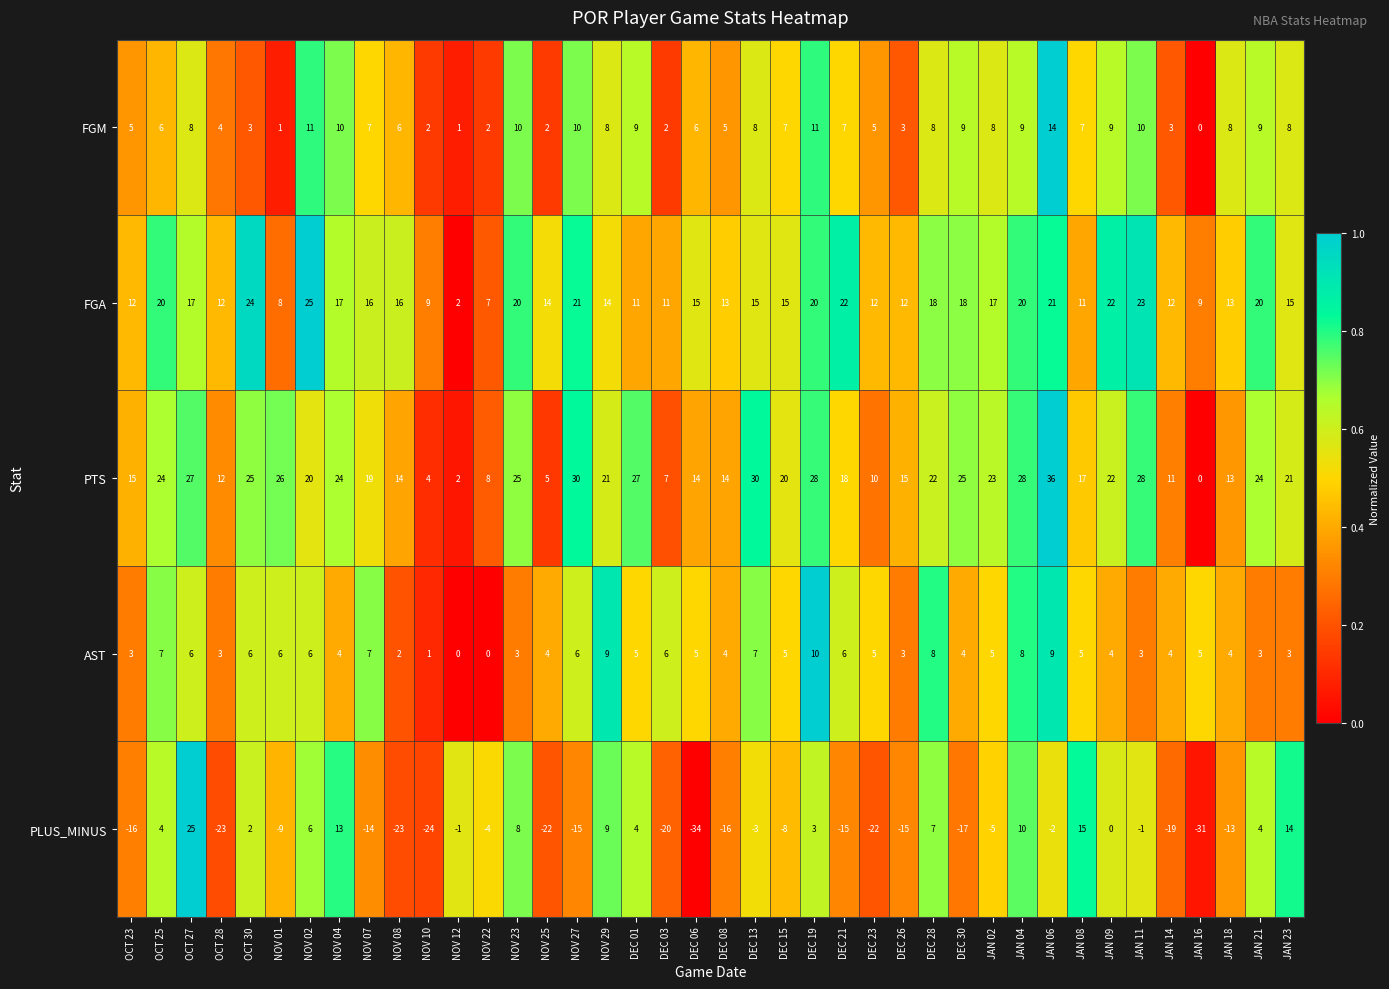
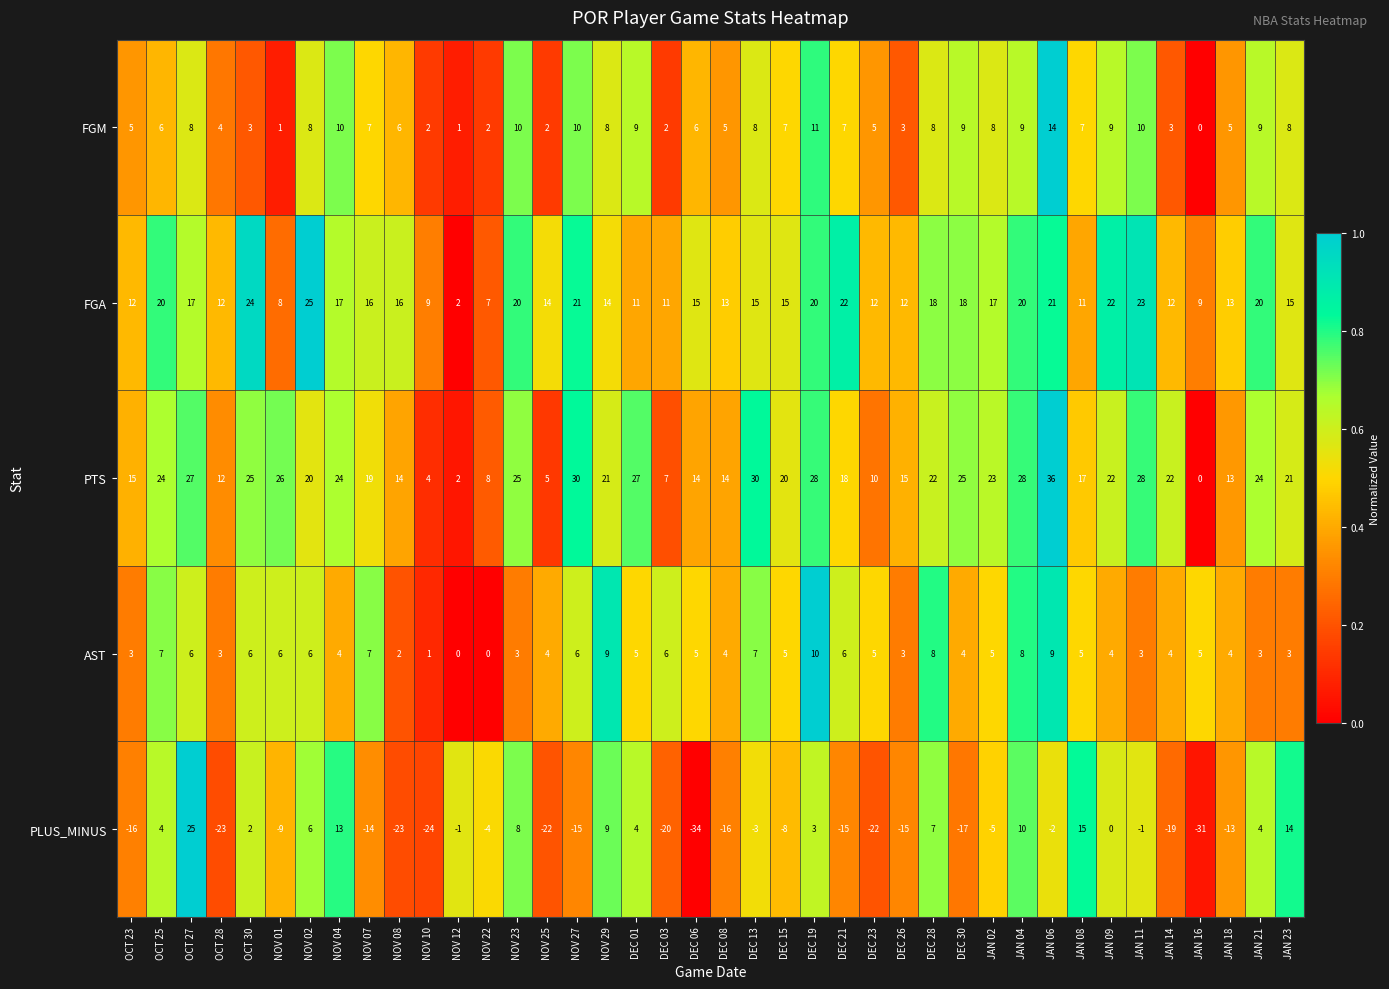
  {
    "FGM": {
      "OCT 23": 5,
      "OCT 25": 6,
      "OCT 27": 8,
      "OCT 28": 4,
      "OCT 30": 3,
      "NOV 01": 1,
-     "NOV 02": 11,
+     "NOV 02": 8,
      "NOV 04": 10,
      "NOV 07": 7,
      "NOV 08": 6,
      "NOV 10": 2,
      "NOV 12": 1,
      "NOV 22": 2,
      "NOV 23": 10,
      "NOV 25": 2,
      "NOV 27": 10,
      "NOV 29": 8,
      "DEC 01": 9,
      "DEC 03": 2,
      "DEC 06": 6,
      "DEC 08": 5,
      "DEC 13": 8,
      "DEC 15": 7,
      "DEC 19": 11,
      "DEC 21": 7,
      "DEC 23": 5,
      "DEC 26": 3,
      "DEC 28": 8,
      "DEC 30": 9,
      "JAN 02": 8,
      "JAN 04": 9,
      "JAN 06": 14,
      "JAN 08": 7,
      "JAN 09": 9,
      "JAN 11": 10,
      "JAN 14": 3,
      "JAN 16": 0,
-     "JAN 18": 8,
+     "JAN 18": 5,
      "JAN 21": 9,
      "JAN 23": 8
    },
    "FGA": {
      "OCT 23": 12,
      "OCT 25": 20,
      "OCT 27": 17,
      "OCT 28": 12,
      "OCT 30": 24,
      "NOV 01": 8,
      "NOV 02": 25,
      "NOV 04": 17,
      "NOV 07": 16,
      "NOV 08": 16,
      "NOV 10": 9,
      "NOV 12": 2,
      "NOV 22": 7,
      "NOV 23": 20,
      "NOV 25": 14,
      "NOV 27": 21,
      "NOV 29": 14,
      "DEC 01": 11,
      "DEC 03": 11,
      "DEC 06": 15,
      "DEC 08": 13,
      "DEC 13": 15,
      "DEC 15": 15,
      "DEC 19": 20,
      "DEC 21": 22,
      "DEC 23": 12,
      "DEC 26": 12,
      "DEC 28": 18,
      "DEC 30": 18,
      "JAN 02": 17,
      "JAN 04": 20,
      "JAN 06": 21,
      "JAN 08": 11,
      "JAN 09": 22,
      "JAN 11": 23,
      "JAN 14": 12,
      "JAN 16": 9,
      "JAN 18": 13,
      "JAN 21": 20,
      "JAN 23": 15
    },
    "PTS": {
      "OCT 23": 15,
      "OCT 25": 24,
      "OCT 27": 27,
      "OCT 28": 12,
      "OCT 30": 25,
      "NOV 01": 26,
      "NOV 02": 20,
      "NOV 04": 24,
      "NOV 07": 19,
      "NOV 08": 14,
      "NOV 10": 4,
      "NOV 12": 2,
      "NOV 22": 8,
      "NOV 23": 25,
      "NOV 25": 5,
      "NOV 27": 30,
      "NOV 29": 21,
      "DEC 01": 27,
      "DEC 03": 7,
      "DEC 06": 14,
      "DEC 08": 14,
      "DEC 13": 30,
      "DEC 15": 20,
      "DEC 19": 28,
      "DEC 21": 18,
      "DEC 23": 10,
      "DEC 26": 15,
      "DEC 28": 22,
      "DEC 30": 25,
      "JAN 02": 23,
      "JAN 04": 28,
      "JAN 06": 36,
      "JAN 08": 17,
      "JAN 09": 22,
      "JAN 11": 28,
-     "JAN 14": 11,
+     "JAN 14": 22,
      "JAN 16": 0,
      "JAN 18": 13,
      "JAN 21": 24,
      "JAN 23": 21
    },
    "AST": {
      "OCT 23": 3,
      "OCT 25": 7,
      "OCT 27": 6,
      "OCT 28": 3,
      "OCT 30": 6,
      "NOV 01": 6,
      "NOV 02": 6,
      "NOV 04": 4,
      "NOV 07": 7,
      "NOV 08": 2,
      "NOV 10": 1,
      "NOV 12": 0,
      "NOV 22": 0,
      "NOV 23": 3,
      "NOV 25": 4,
      "NOV 27": 6,
      "NOV 29": 9,
      "DEC 01": 5,
      "DEC 03": 6,
      "DEC 06": 5,
      "DEC 08": 4,
      "DEC 13": 7,
      "DEC 15": 5,
      "DEC 19": 10,
      "DEC 21": 6,
      "DEC 23": 5,
      "DEC 26": 3,
      "DEC 28": 8,
      "DEC 30": 4,
      "JAN 02": 5,
      "JAN 04": 8,
      "JAN 06": 9,
      "JAN 08": 5,
      "JAN 09": 4,
      "JAN 11": 3,
      "JAN 14": 4,
      "JAN 16": 5,
      "JAN 18": 4,
      "JAN 21": 3,
      "JAN 23": 3
    },
    "PLUS_MINUS": {
      "OCT 23": -16,
      "OCT 25": 4,
      "OCT 27": 25,
      "OCT 28": -23,
      "OCT 30": 2,
      "NOV 01": -9,
      "NOV 02": 6,
      "NOV 04": 13,
      "NOV 07": -14,
      "NOV 08": -23,
      "NOV 10": -24,
      "NOV 12": -1,
      "NOV 22": -4,
      "NOV 23": 8,
      "NOV 25": -22,
      "NOV 27": -15,
      "NOV 29": 9,
      "DEC 01": 4,
      "DEC 03": -20,
      "DEC 06": -34,
      "DEC 08": -16,
      "DEC 13": -3,
      "DEC 15": -8,
      "DEC 19": 3,
      "DEC 21": -15,
      "DEC 23": -22,
      "DEC 26": -15,
      "DEC 28": 7,
      "DEC 30": -17,
      "JAN 02": -5,
      "JAN 04": 10,
      "JAN 06": -2,
      "JAN 08": 15,
      "JAN 09": 0,
      "JAN 11": -1,
      "JAN 14": -19,
      "JAN 16": -31,
      "JAN 18": -13,
      "JAN 21": 4,
      "JAN 23": 14
    }
  }
